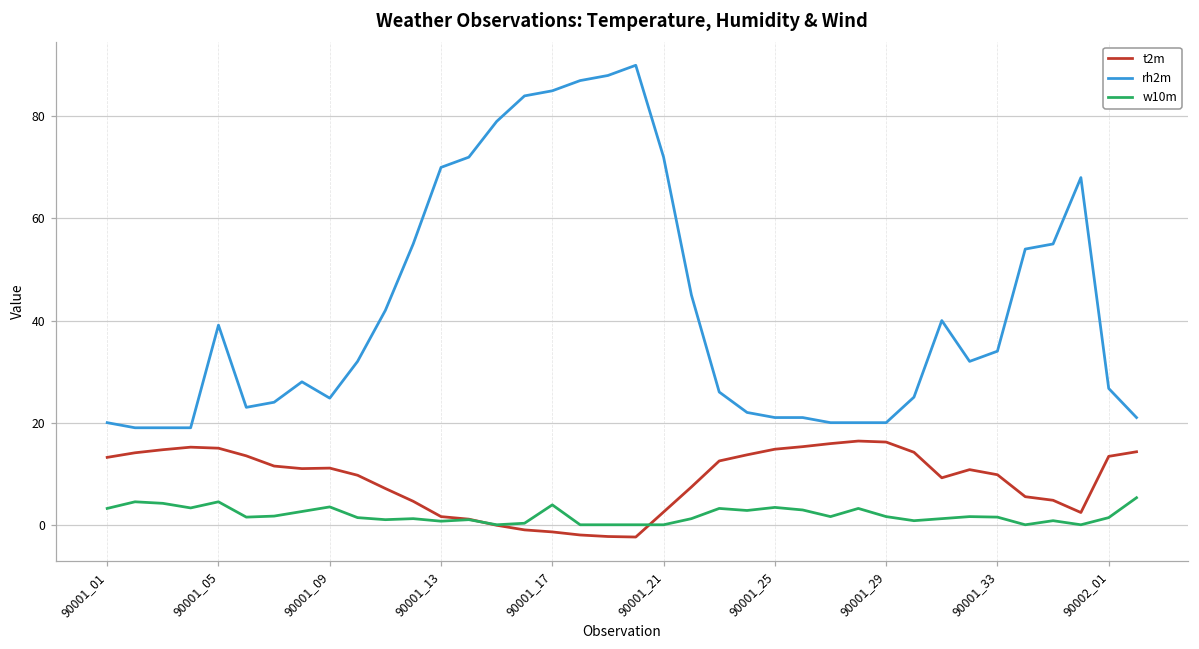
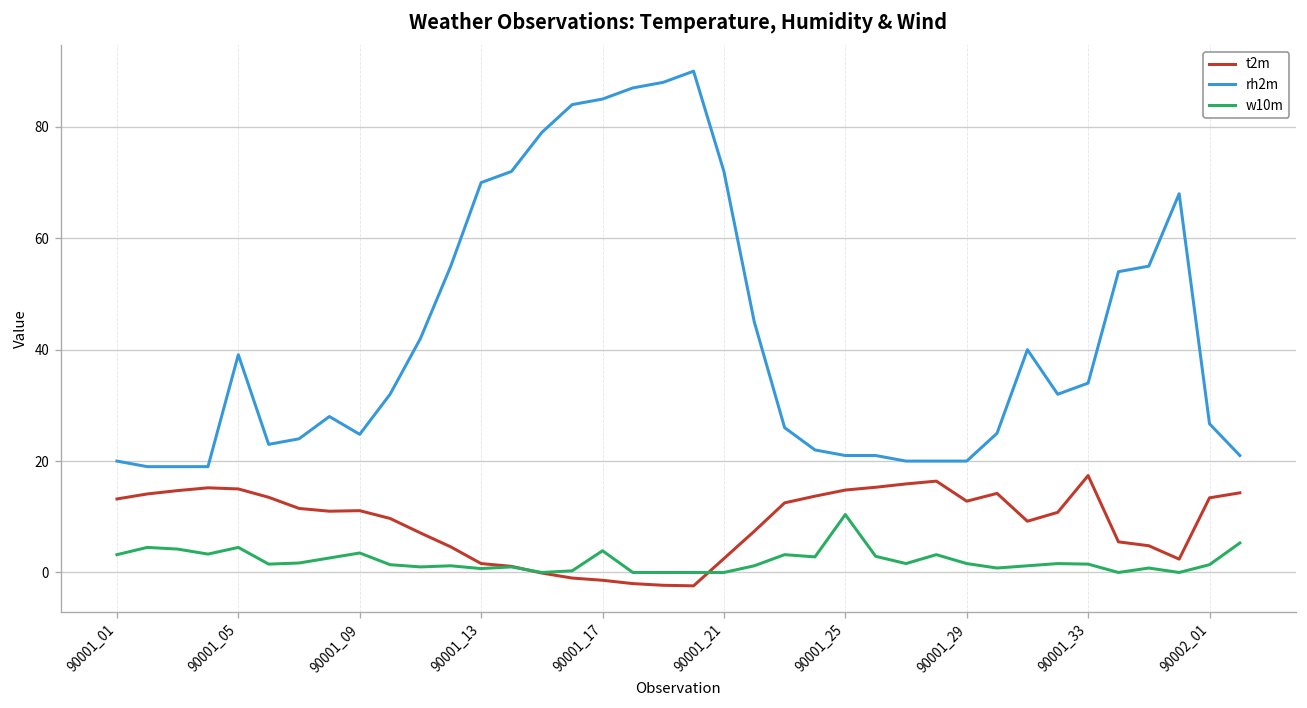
  {
    "t2m": {
      "90001_01": 13,
      "90001_05": 15,
      "90001_09": 11,
      "90001_13": 2,
      "90001_17": -1,
      "90001_21": 3,
      "90001_25": 15,
-     "90001_29": 16,
-     "90001_33": 10,
+     "90001_29": 13,
+     "90001_33": 17,
      "90002_01": 13
    },
    "rh2m": {
      "90001_01": 20,
      "90001_05": 39,
      "90001_09": 25,
      "90001_13": 70,
      "90001_17": 85,
      "90001_21": 72,
      "90001_25": 21,
      "90001_29": 20,
      "90001_33": 34,
      "90002_01": 27
    },
    "w10m": {
      "90001_01": 3,
      "90001_05": 5,
      "90001_09": 4,
      "90001_13": 1,
      "90001_17": 4,
      "90001_21": 0,
-     "90001_25": 3,
+     "90001_25": 10,
      "90001_29": 2,
      "90001_33": 2,
      "90002_01": 1
    }
  }
